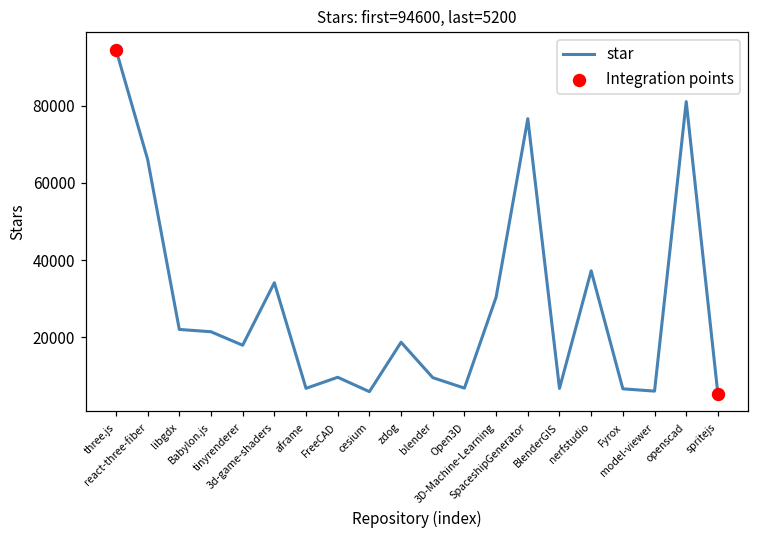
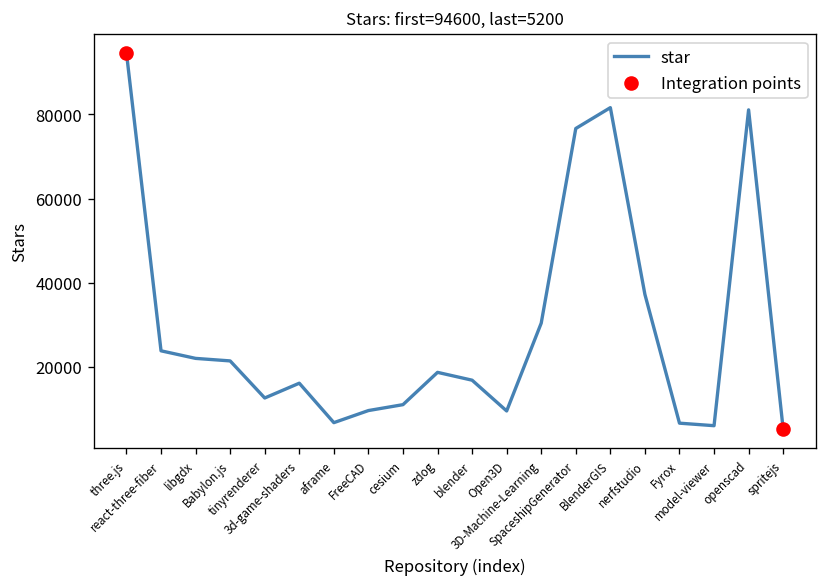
  {
    "star": {
-     "react-three-fiber": 66000,
+     "react-three-fiber": 24000,
      "libgdx": 22000,
      "Babylon.js": 21000,
-     "tinyrenderer": 18000,
-     "3d-game-shaders": 34000,
+     "tinyrenderer": 13000,
+     "3d-game-shaders": 16000,
      "aframe": 7000,
      "FreeCAD": 10000,
-     "cesium": 6000,
+     "cesium": 11000,
      "zdog": 19000,
-     "blender": 10000,
-     "Open3D": 7000,
+     "blender": 17000,
+     "Open3D": 10000,
      "3D-Machine-Learning": 30000,
      "SpaceshipGenerator": 77000,
-     "BlenderGIS": 7000,
+     "BlenderGIS": 82000,
      "nerfstudio": 37000,
      "Fyrox": 7000,
      "model-viewer": 6000,
      "openscad": 81000
    }
  }
